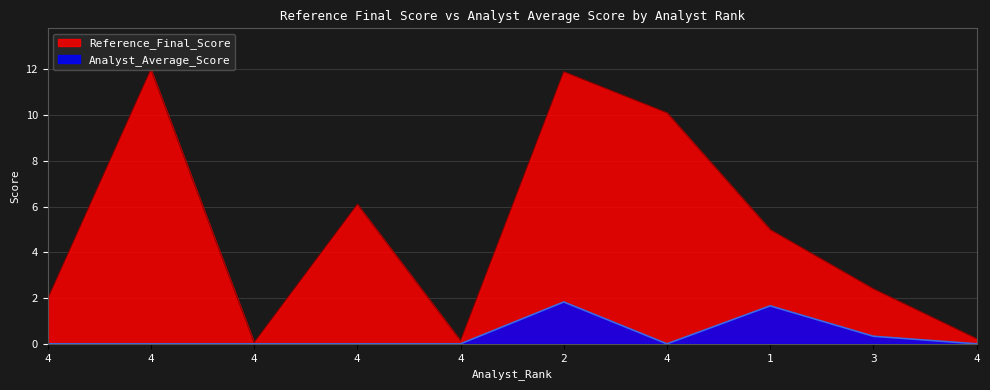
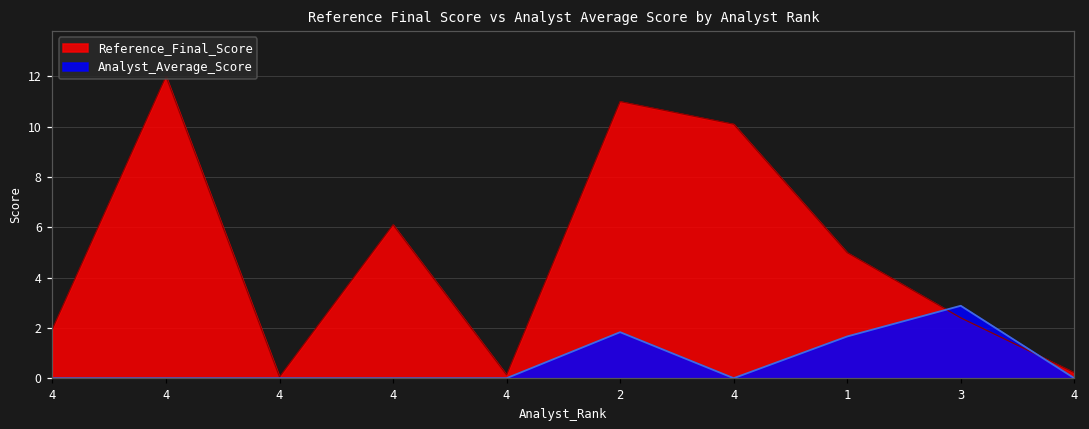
  {
    "Reference_Final_Score": {
-     "2": 11.9,
+     "2": 11.0,
      "1": 5.0,
      "3": 2.4
    },
    "Analyst_Average_Score": {
      "2": 1.8,
      "1": 1.7,
-     "3": 0.3
+     "3": 2.9
    }
  }
